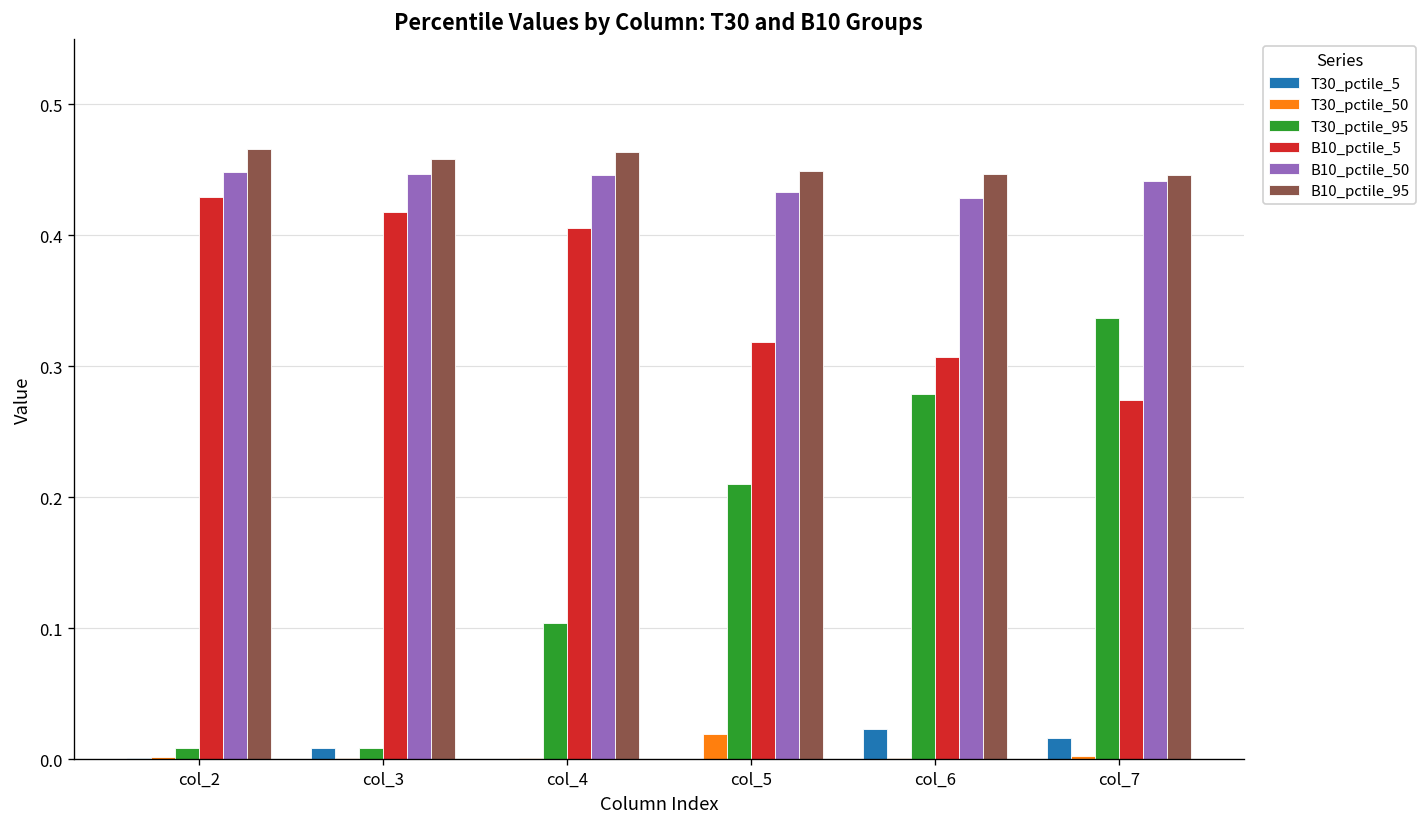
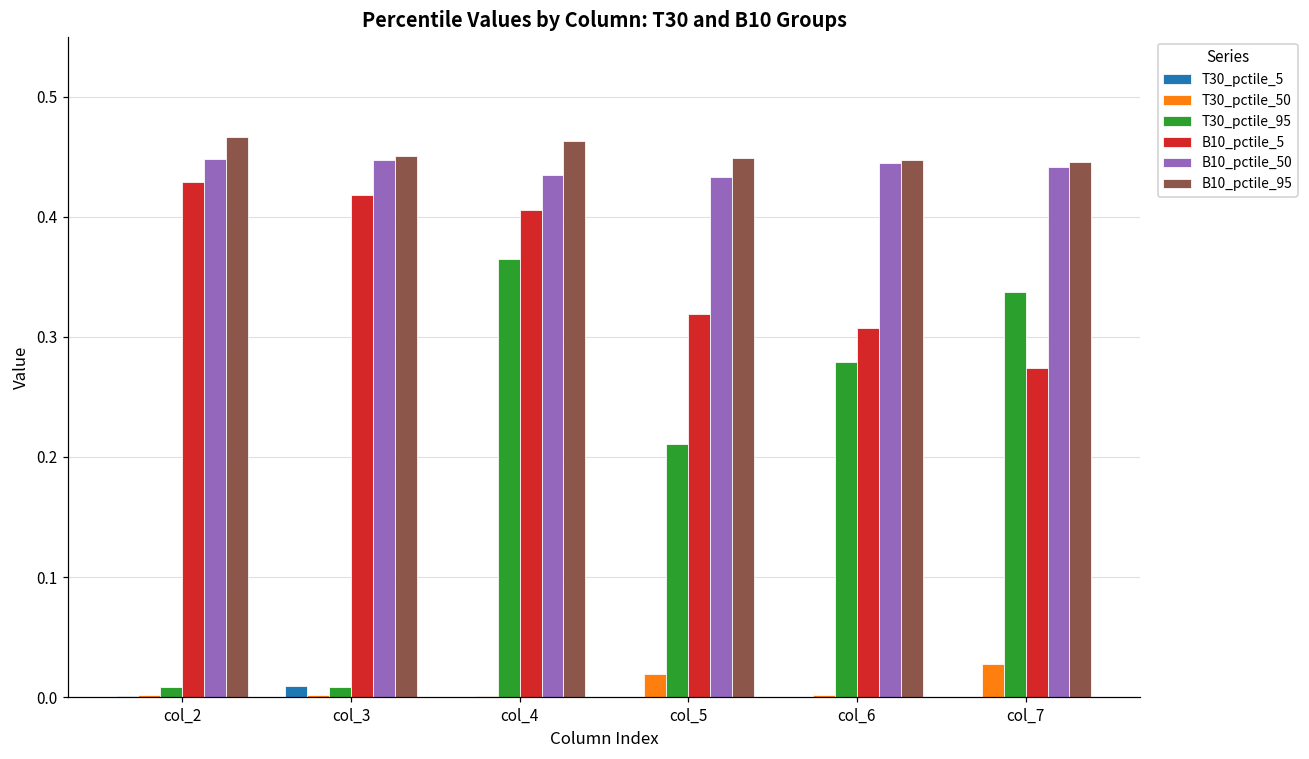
  {
    "T30_pctile_5": {
      "col_3": 0.009,
-     "col_6": 0.023,
-     "col_7": 0.016
+     "col_6": 0.000,
+     "col_7": 0.000
    },
    "T30_pctile_50": {
      "col_5": 0.019,
-     "col_7": 0.003
+     "col_7": 0.028
    },
    "T30_pctile_95": {
      "col_2": 0.009,
      "col_3": 0.009,
-     "col_4": 0.104,
+     "col_4": 0.365,
      "col_5": 0.210,
      "col_6": 0.279,
      "col_7": 0.337
    },
    "B10_pctile_5": {
      "col_2": 0.429,
      "col_3": 0.418,
      "col_4": 0.406,
      "col_5": 0.319,
      "col_6": 0.307,
      "col_7": 0.274
    },
    "B10_pctile_50": {
      "col_2": 0.448,
      "col_3": 0.447,
-     "col_4": 0.446,
+     "col_4": 0.435,
      "col_5": 0.433,
-     "col_6": 0.428,
+     "col_6": 0.445,
      "col_7": 0.441
    },
    "B10_pctile_95": {
      "col_2": 0.466,
-     "col_3": 0.459,
+     "col_3": 0.451,
      "col_4": 0.464,
      "col_5": 0.449,
      "col_6": 0.447,
      "col_7": 0.446
    }
  }
